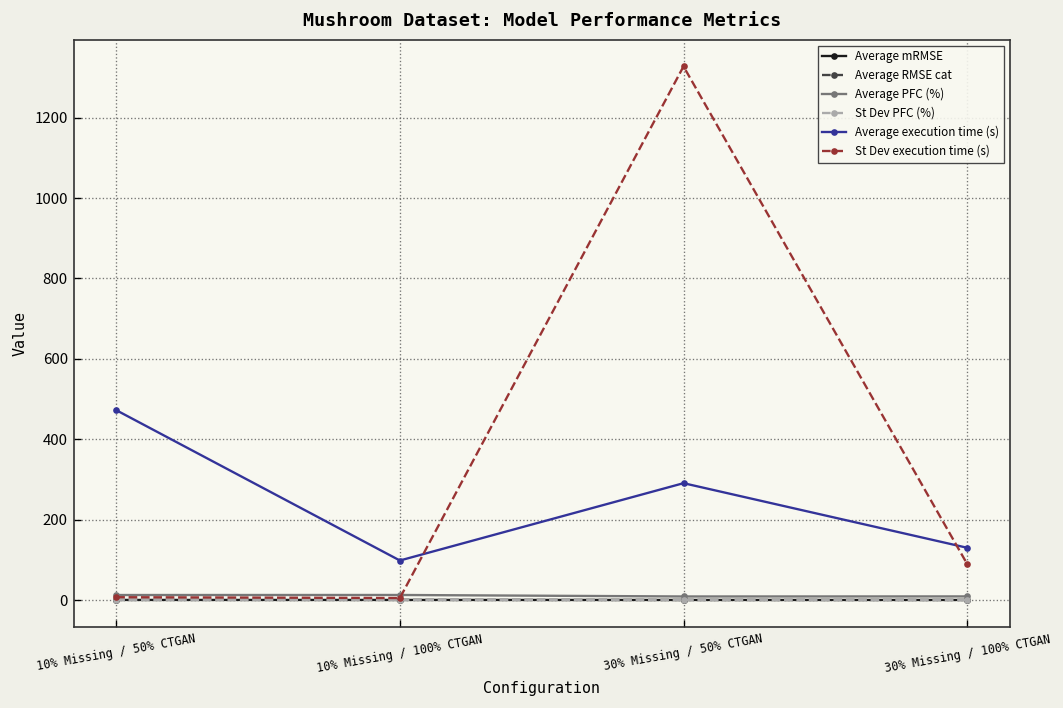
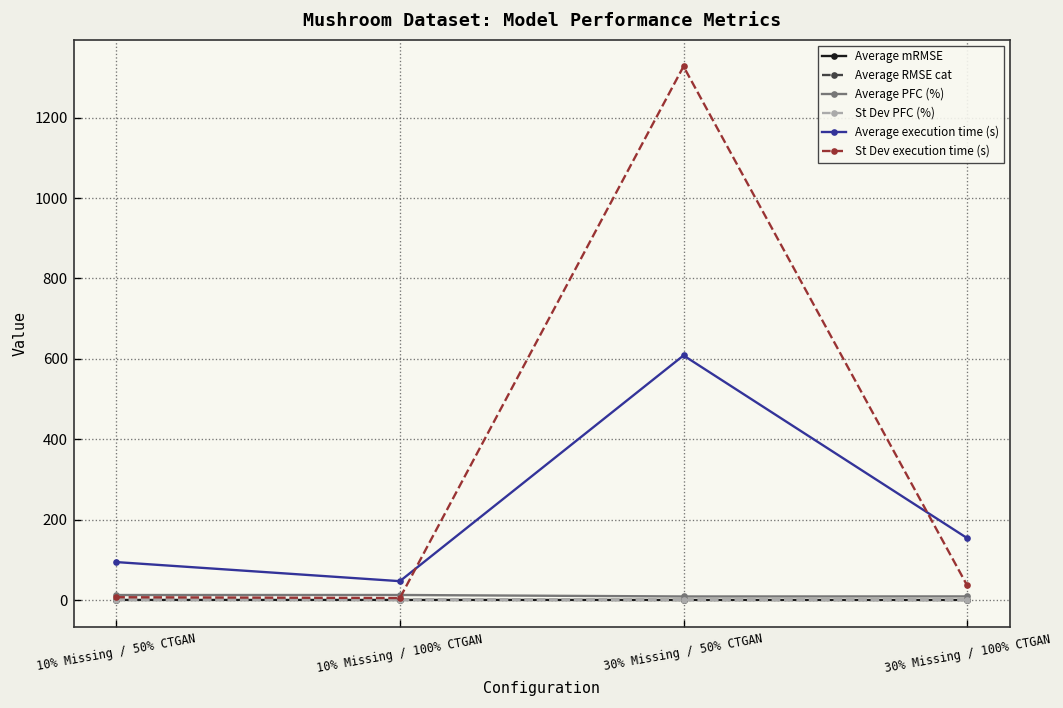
  {
    "St Dev PFC (%)": {
      "30% Missing / 50% CTGAN": 0,
      "30% Missing / 100% CTGAN": 0
    },
    "Average PFC (%)": {
      "10% Missing / 100% CTGAN": 10,
      "30% Missing / 50% CTGAN": 10,
      "30% Missing / 100% CTGAN": 10
    },
    "Average execution time (s)": {
-     "10% Missing / 50% CTGAN": 470,
-     "10% Missing / 100% CTGAN": 100,
-     "30% Missing / 50% CTGAN": 290,
-     "30% Missing / 100% CTGAN": 130
+     "10% Missing / 50% CTGAN": 90,
+     "10% Missing / 100% CTGAN": 50,
+     "30% Missing / 50% CTGAN": 610,
+     "30% Missing / 100% CTGAN": 150
    },
    "St Dev execution time (s)": {
      "30% Missing / 50% CTGAN": 1330,
-     "30% Missing / 100% CTGAN": 90
+     "30% Missing / 100% CTGAN": 40
    }
  }
